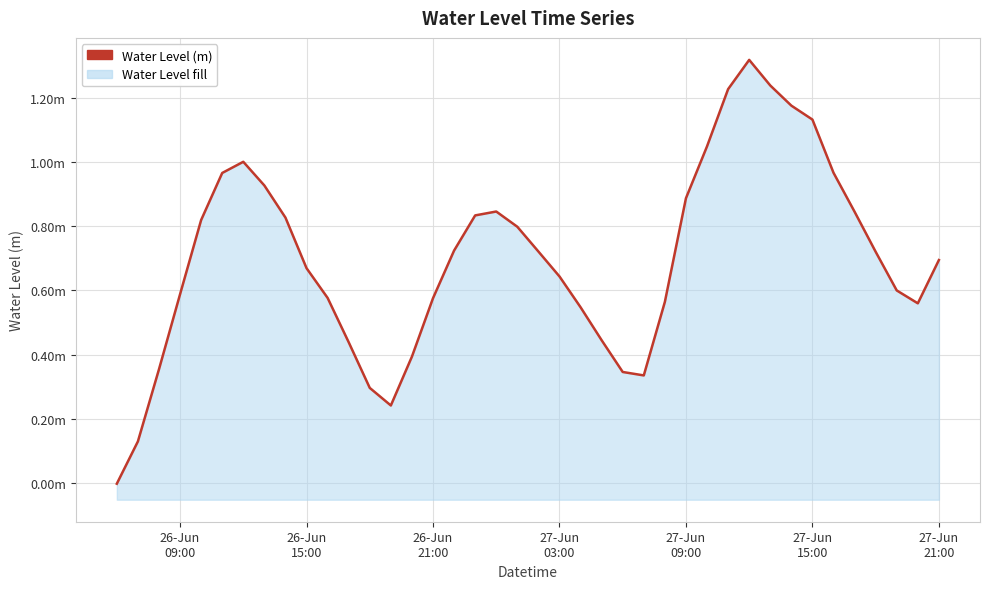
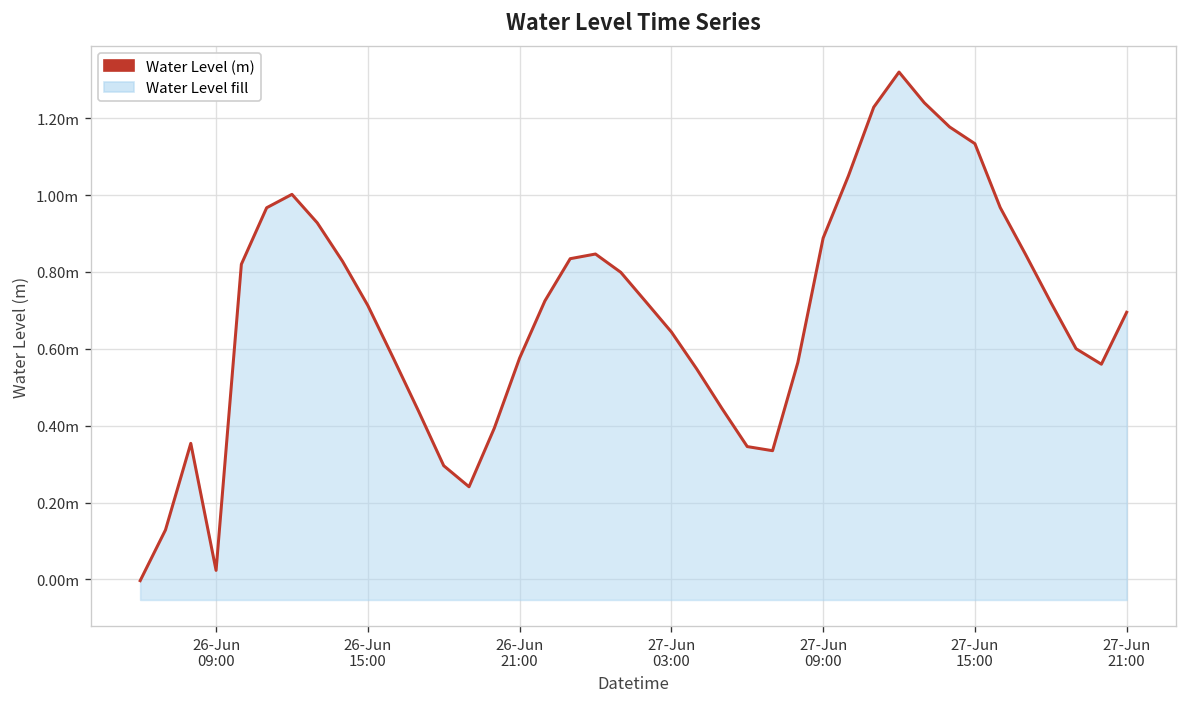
  {
-   "26-Jun 09:00": "0.59m",
-   "26-Jun 15:00": "0.67m",
+   "26-Jun 09:00": "0.02m",
+   "26-Jun 15:00": "0.71m",
    "26-Jun 21:00": "0.58m",
    "27-Jun 03:00": "0.64m",
    "27-Jun 09:00": "0.89m",
    "27-Jun 15:00": "1.13m",
    "27-Jun 21:00": "0.70m"
  }
